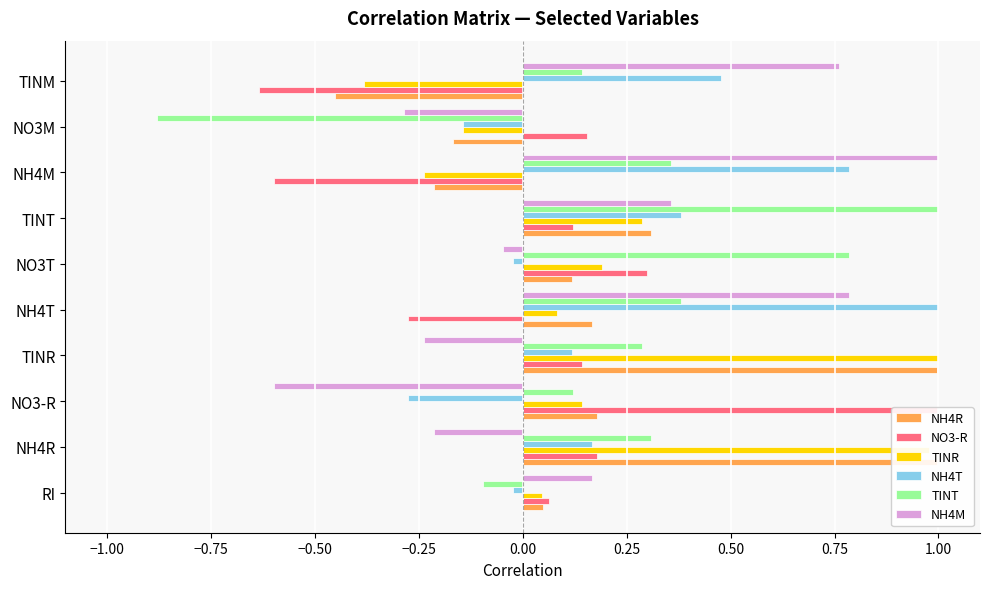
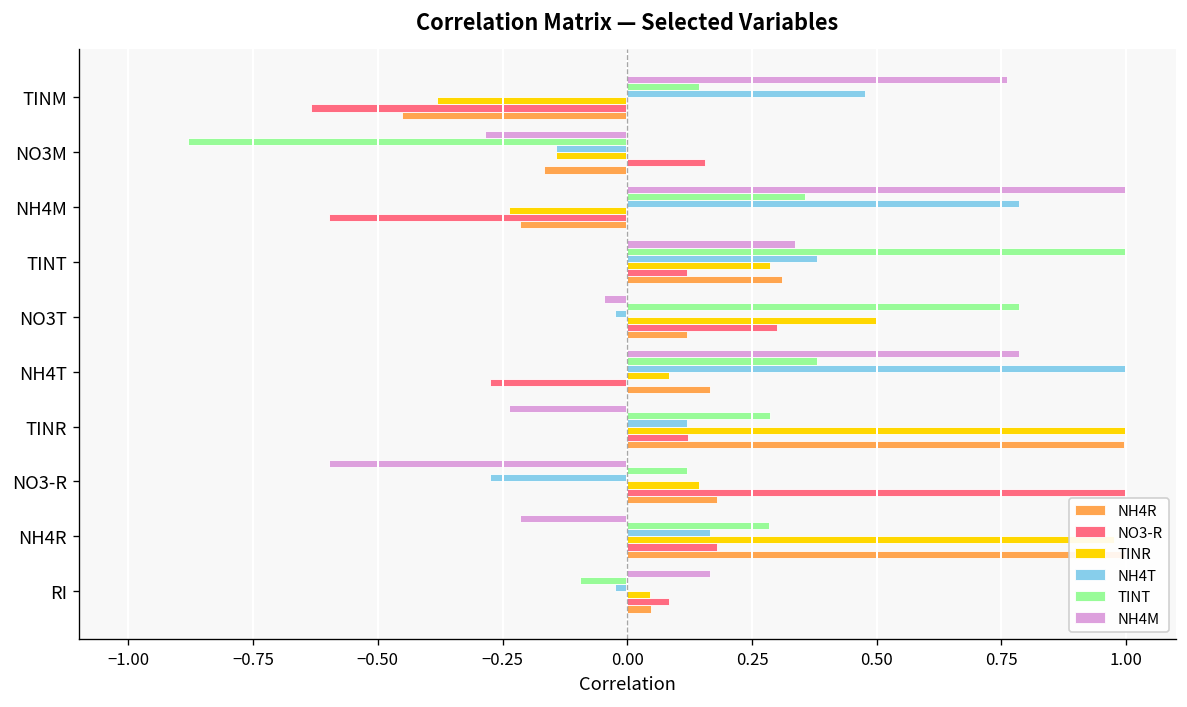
  {
    "NH4R": {
      "TINM": -0.45,
      "NO3M": -0.17,
      "NH4M": -0.21,
      "TINT": 0.31,
      "NO3T": 0.12,
      "NH4T": 0.17,
      "TINR": 1.00,
      "NO3-R": 0.18,
      "RI": 0.05
    },
    "NO3-R": {
      "TINM": -0.63,
      "NO3M": 0.16,
      "NH4M": -0.60,
      "TINT": 0.12,
      "NO3T": 0.30,
      "NH4T": -0.28,
-     "TINR": 0.14,
+     "TINR": 0.12,
      "NH4R": 0.18,
-     "RI": 0.06
+     "RI": 0.08
    },
    "TINR": {
      "TINM": -0.38,
      "NO3M": -0.14,
      "NH4M": -0.24,
      "TINT": 0.29,
-     "NO3T": 0.19,
+     "NO3T": 0.50,
      "NH4T": 0.08,
      "TINR": 1.00,
      "NO3-R": 0.14,
      "RI": 0.05
    },
    "NH4T": {
      "TINM": 0.48,
      "NO3M": -0.14,
      "NH4M": 0.79,
      "TINT": 0.38,
      "NO3T": -0.02,
      "NH4T": 1.00,
      "TINR": 0.12,
      "NO3-R": -0.28,
      "NH4R": 0.17,
      "RI": -0.02
    },
    "TINT": {
      "TINM": 0.14,
      "NO3M": -0.88,
      "NH4M": 0.36,
      "TINT": 1.00,
      "NO3T": 0.79,
      "NH4T": 0.38,
      "TINR": 0.29,
      "NO3-R": 0.12,
-     "NH4R": 0.31,
+     "NH4R": 0.28,
      "RI": -0.10
    },
    "NH4M": {
      "TINM": 0.76,
      "NO3M": -0.29,
      "NH4M": 1.00,
-     "TINT": 0.36,
+     "TINT": 0.34,
      "NO3T": -0.05,
      "NH4T": 0.79,
      "TINR": -0.24,
      "NO3-R": -0.60,
      "NH4R": -0.21,
      "RI": 0.17
    }
  }
